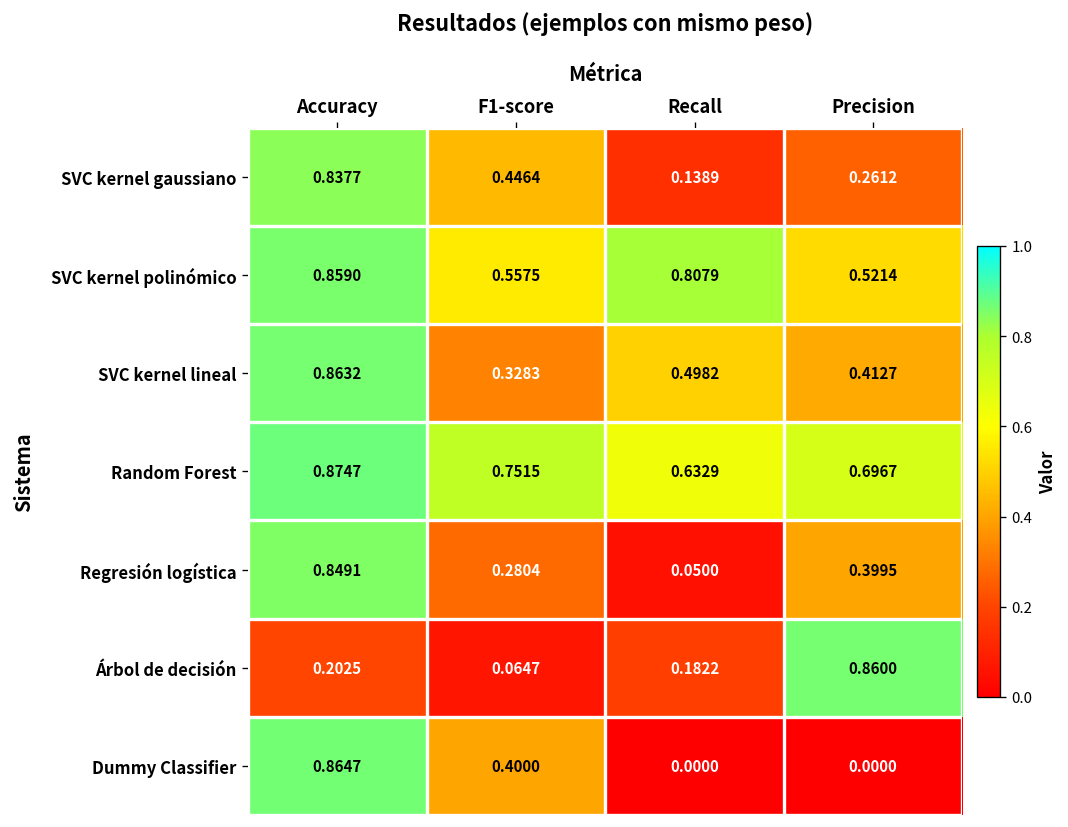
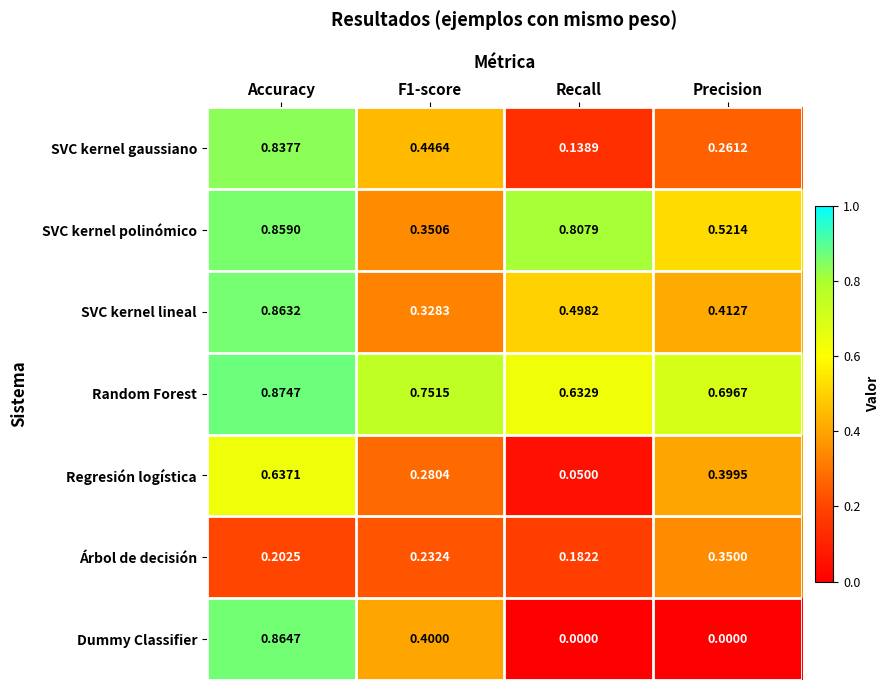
  {
    "SVC kernel gaussiano": {
      "Accuracy": 0.8377,
      "F1-score": 0.4464,
      "Recall": 0.1389,
      "Precision": 0.2612
    },
    "SVC kernel polinómico": {
      "Accuracy": 0.8590,
-     "F1-score": 0.5575,
+     "F1-score": 0.3506,
      "Recall": 0.8079,
      "Precision": 0.5214
    },
    "SVC kernel lineal": {
      "Accuracy": 0.8632,
      "F1-score": 0.3283,
      "Recall": 0.4982,
      "Precision": 0.4127
    },
    "Random Forest": {
      "Accuracy": 0.8747,
      "F1-score": 0.7515,
      "Recall": 0.6329,
      "Precision": 0.6967
    },
    "Regresión logística": {
-     "Accuracy": 0.8491,
+     "Accuracy": 0.6371,
      "F1-score": 0.2804,
      "Recall": 0.0500,
      "Precision": 0.3995
    },
    "Árbol de decisión": {
      "Accuracy": 0.2025,
-     "F1-score": 0.0647,
+     "F1-score": 0.2324,
      "Recall": 0.1822,
-     "Precision": 0.8600
+     "Precision": 0.3500
    },
    "Dummy Classifier": {
      "Accuracy": 0.8647,
      "F1-score": 0.4000,
      "Recall": 0.0000,
      "Precision": 0.0000
    }
  }
